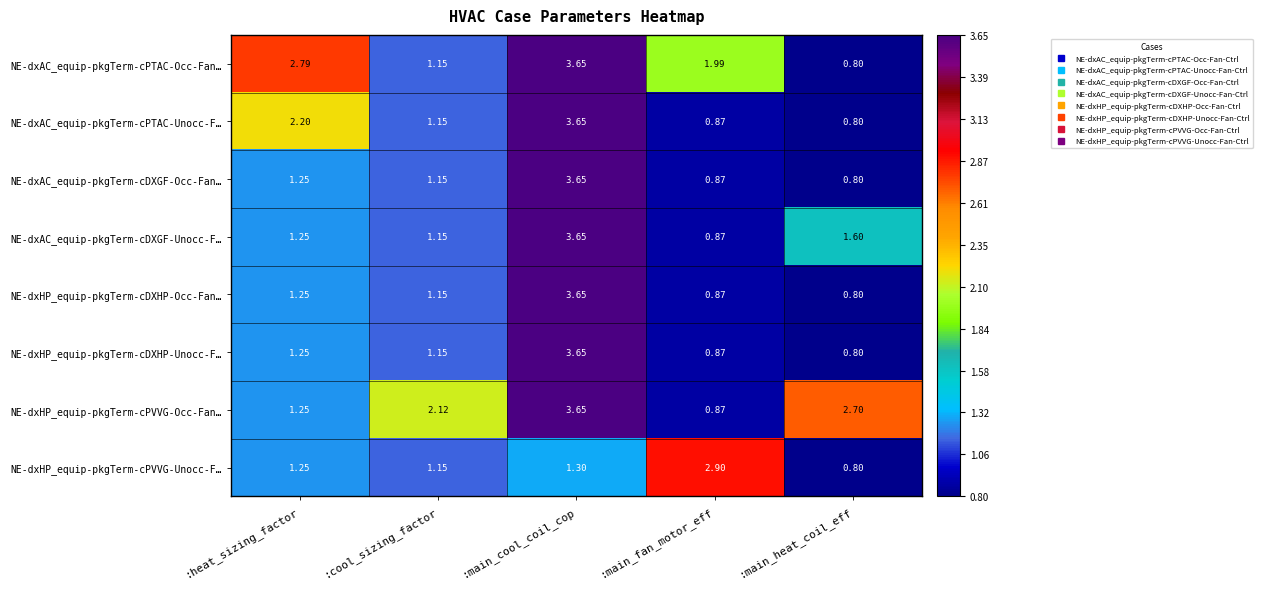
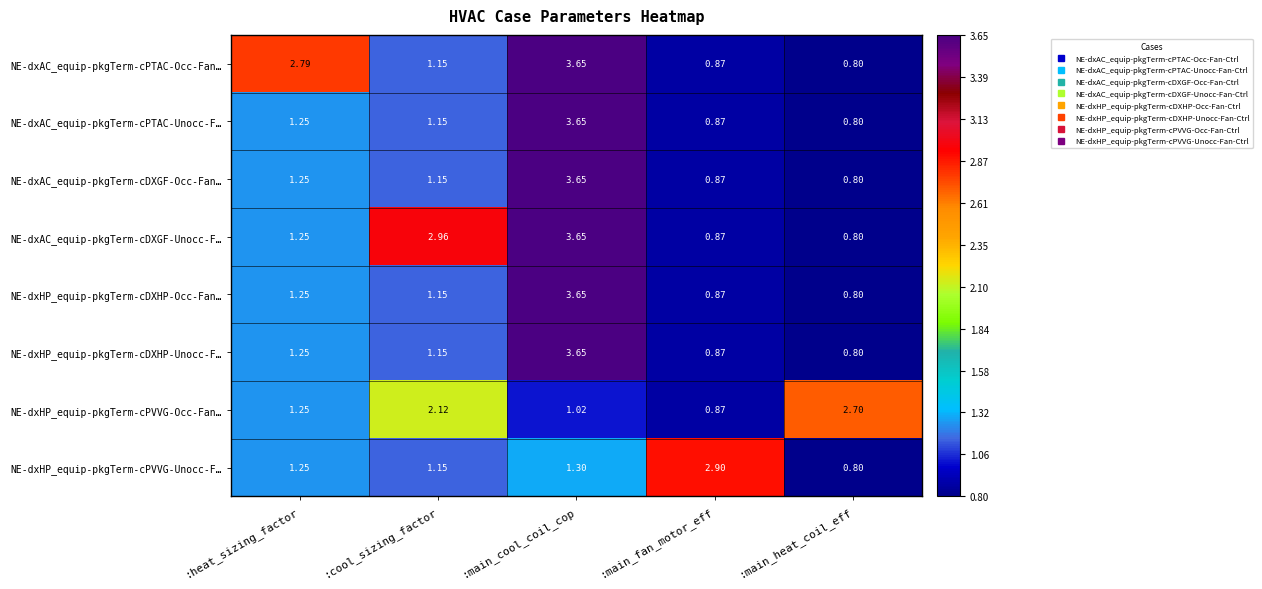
  {
    "NE-dxAC_equip-pkgTerm-cPTAC-Occ-Fan…": {
      ":heat_sizing_factor": 2.79,
      ":cool_sizing_factor": 1.15,
      ":main_cool_coil_cop": 3.65,
-     ":main_fan_motor_eff": 1.99,
+     ":main_fan_motor_eff": 0.87,
      ":main_heat_coil_eff": 0.80
    },
    "NE-dxAC_equip-pkgTerm-cPTAC-Unocc-F…": {
-     ":heat_sizing_factor": 2.20,
+     ":heat_sizing_factor": 1.25,
      ":cool_sizing_factor": 1.15,
      ":main_cool_coil_cop": 3.65,
      ":main_fan_motor_eff": 0.87,
      ":main_heat_coil_eff": 0.80
    },
    "NE-dxAC_equip-pkgTerm-cDXGF-Occ-Fan…": {
      ":heat_sizing_factor": 1.25,
      ":cool_sizing_factor": 1.15,
      ":main_cool_coil_cop": 3.65,
      ":main_fan_motor_eff": 0.87,
      ":main_heat_coil_eff": 0.80
    },
    "NE-dxAC_equip-pkgTerm-cDXGF-Unocc-F…": {
      ":heat_sizing_factor": 1.25,
-     ":cool_sizing_factor": 1.15,
+     ":cool_sizing_factor": 2.96,
      ":main_cool_coil_cop": 3.65,
      ":main_fan_motor_eff": 0.87,
-     ":main_heat_coil_eff": 1.60
+     ":main_heat_coil_eff": 0.80
    },
    "NE-dxHP_equip-pkgTerm-cDXHP-Occ-Fan…": {
      ":heat_sizing_factor": 1.25,
      ":cool_sizing_factor": 1.15,
      ":main_cool_coil_cop": 3.65,
      ":main_fan_motor_eff": 0.87,
      ":main_heat_coil_eff": 0.80
    },
    "NE-dxHP_equip-pkgTerm-cDXHP-Unocc-F…": {
      ":heat_sizing_factor": 1.25,
      ":cool_sizing_factor": 1.15,
      ":main_cool_coil_cop": 3.65,
      ":main_fan_motor_eff": 0.87,
      ":main_heat_coil_eff": 0.80
    },
    "NE-dxHP_equip-pkgTerm-cPVVG-Occ-Fan…": {
      ":heat_sizing_factor": 1.25,
      ":cool_sizing_factor": 2.12,
-     ":main_cool_coil_cop": 3.65,
+     ":main_cool_coil_cop": 1.02,
      ":main_fan_motor_eff": 0.87,
      ":main_heat_coil_eff": 2.70
    },
    "NE-dxHP_equip-pkgTerm-cPVVG-Unocc-F…": {
      ":heat_sizing_factor": 1.25,
      ":cool_sizing_factor": 1.15,
      ":main_cool_coil_cop": 1.30,
      ":main_fan_motor_eff": 2.90,
      ":main_heat_coil_eff": 0.80
    }
  }
